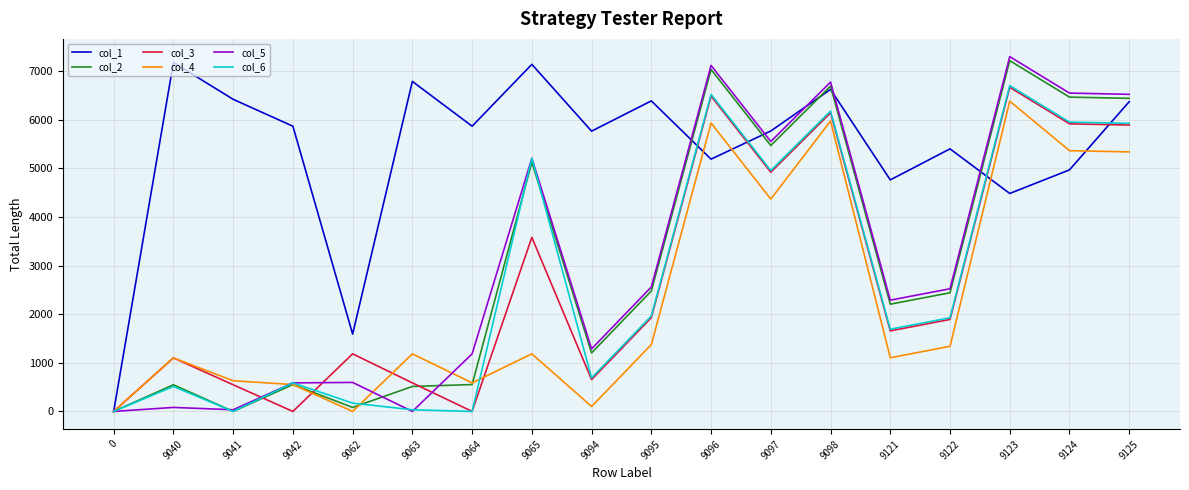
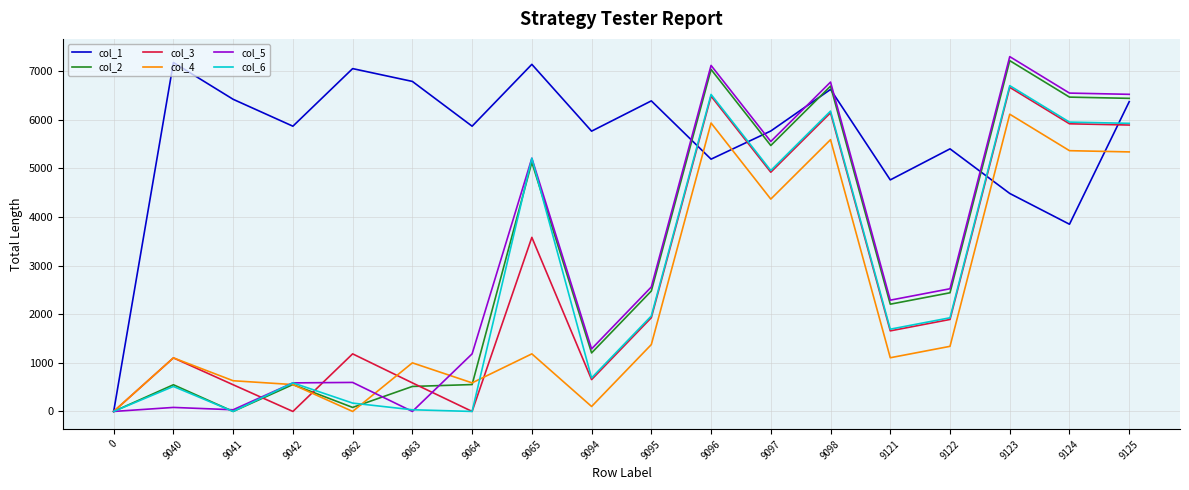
  {
    "col_1": {
      "9041": 6400,
      "9042": 5900,
-     "9062": 1600,
+     "9062": 7100,
      "9063": 6800,
      "9064": 5900,
      "9065": 7100,
      "9094": 5800,
      "9095": 6400,
      "9096": 5200,
      "9097": 5800,
      "9098": 6600,
      "9121": 4800,
      "9122": 5400,
      "9123": 4500,
-     "9124": 5000,
+     "9124": 3900,
      "9125": 6400
    },
    "col_2": {
      "9062": 100,
      "9063": 500,
      "9065": 5100,
      "9094": 1200,
      "9095": 2500,
      "9096": 7000,
      "9097": 5500,
      "9098": 6700,
      "9121": 2200,
      "9122": 2400,
      "9123": 7200,
      "9124": 6500,
      "9125": 6400
    },
    "col_3": {
      "9041": 500,
      "9042": 0,
      "9062": 1200,
      "9063": 600,
      "9065": 3600
    },
    "col_4": {
      "9041": 600,
      "9062": 0,
-     "9063": 1200,
+     "9063": 1000,
      "9065": 1200,
      "9094": 100,
      "9095": 1400,
      "9096": 5900,
      "9097": 4400,
-     "9098": 6000,
+     "9098": 5600,
      "9121": 1100,
      "9122": 1300,
-     "9123": 6400,
+     "9123": 6100,
      "9124": 5400,
      "9125": 5300
    },
    "col_5": {
      "9040": 100,
      "9062": 600,
      "9064": 1200,
      "9094": 1300,
      "9095": 2600,
      "9096": 7100,
      "9097": 5600,
      "9098": 6800,
      "9121": 2300,
      "9122": 2500,
      "9123": 7300,
      "9124": 6600,
      "9125": 6500
    },
    "col_6": {
      "9062": 200
    }
  }
